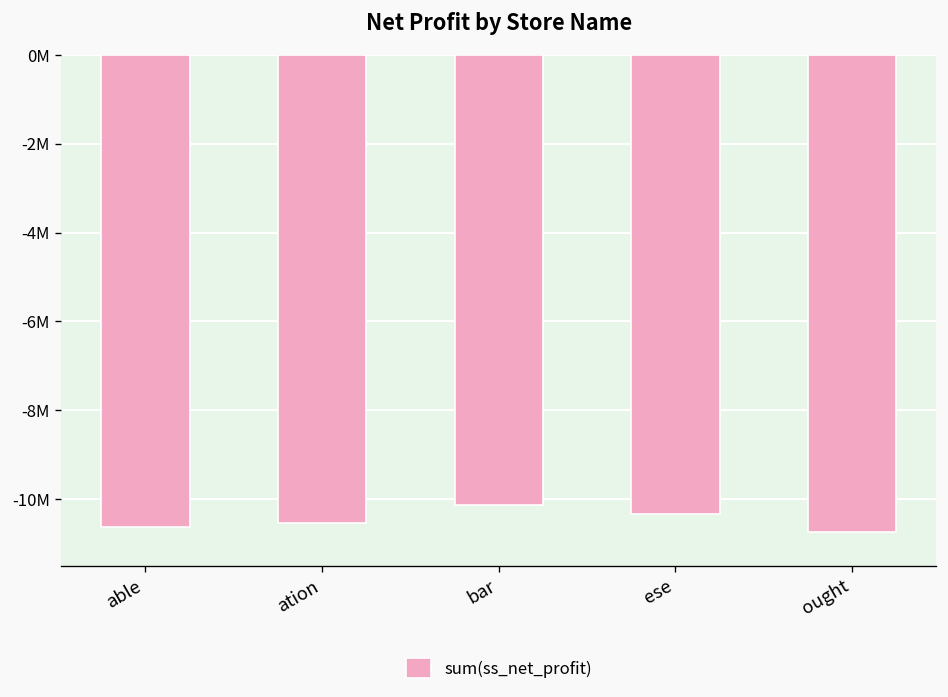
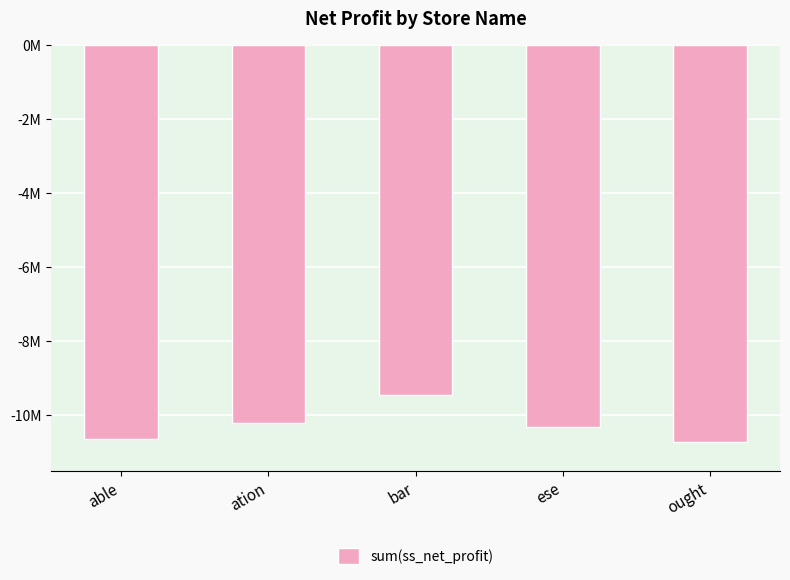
  {
    "able": -10600000,
-   "ation": -10500000,
-   "bar": -10100000,
+   "ation": -10200000,
+   "bar": -9500000,
    "ese": -10300000,
    "ought": -10700000
  }
